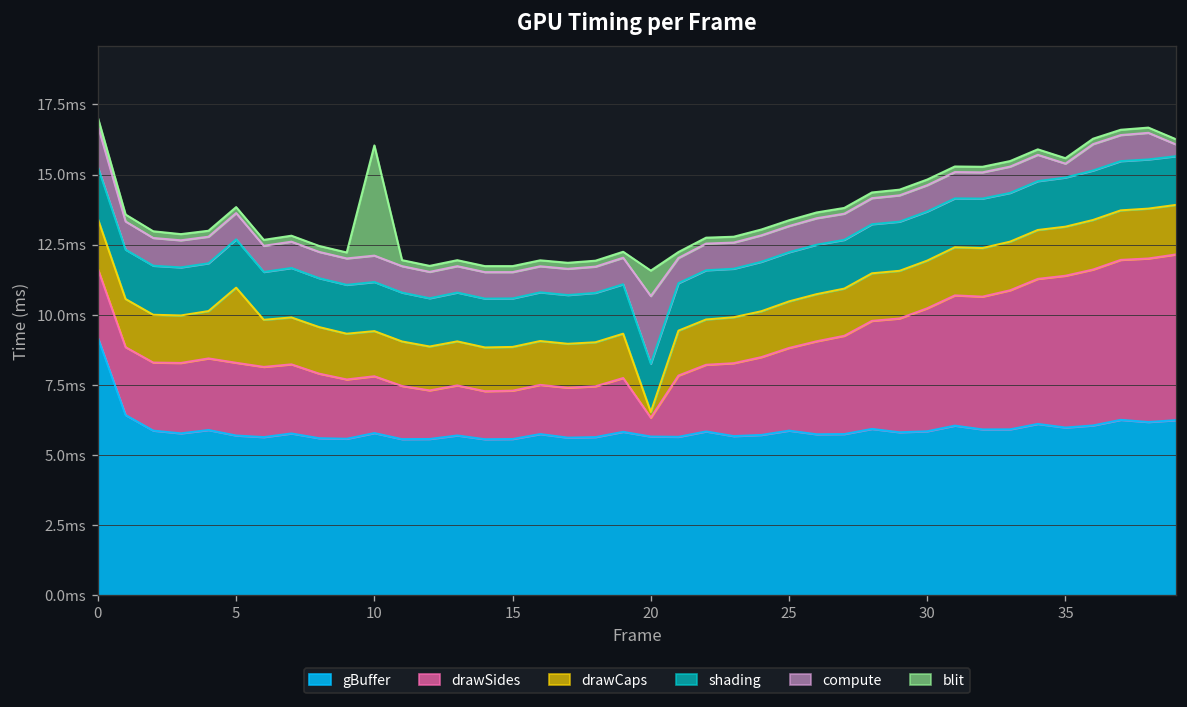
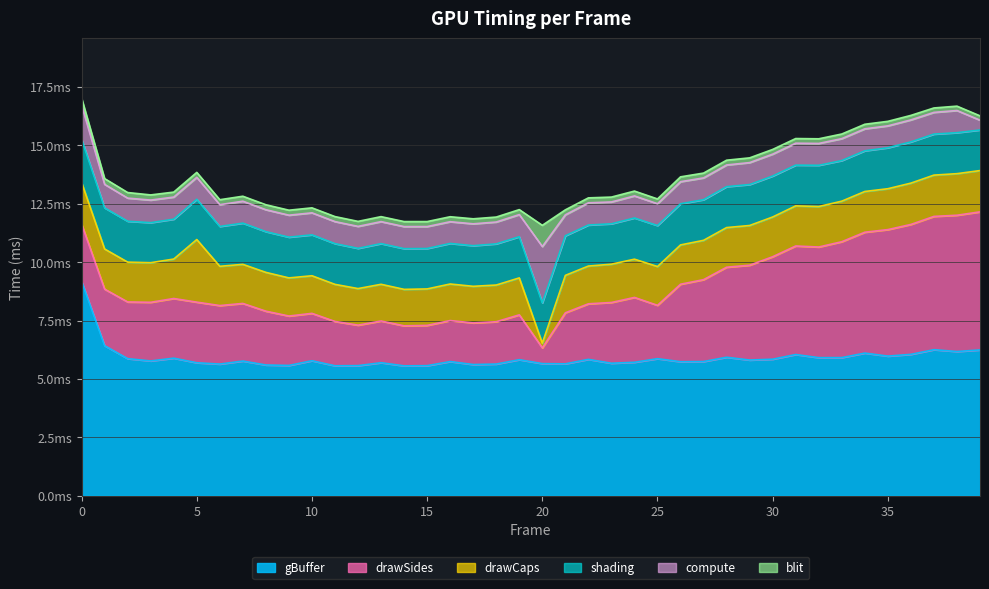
  {
    "drawSides": {
      "0": "2.4ms",
      "5": "2.6ms",
      "10": "2.0ms",
      "15": "1.7ms",
      "20": "0.7ms",
-     "25": "2.9ms",
+     "25": "2.3ms",
      "30": "4.4ms",
      "35": "5.4ms"
    },
    "drawCaps": {
      "0": "1.8ms",
      "5": "2.7ms",
      "10": "1.6ms",
      "15": "1.6ms",
      "20": "0.2ms",
      "25": "1.7ms",
      "30": "1.7ms",
      "35": "1.7ms"
    },
    "compute": {
      "0": "1.5ms",
      "5": "0.9ms",
      "10": "0.9ms",
      "15": "0.9ms",
      "20": "2.4ms",
      "25": "0.9ms",
      "30": "0.9ms",
-     "35": "0.5ms"
+     "35": "0.9ms"
    },
    "blit": {
      "0": "0.3ms",
      "5": "0.2ms",
-     "10": "3.9ms",
+     "10": "0.2ms",
      "15": "0.2ms",
      "20": "0.9ms",
      "25": "0.2ms",
      "30": "0.2ms",
      "35": "0.2ms"
    }
  }
